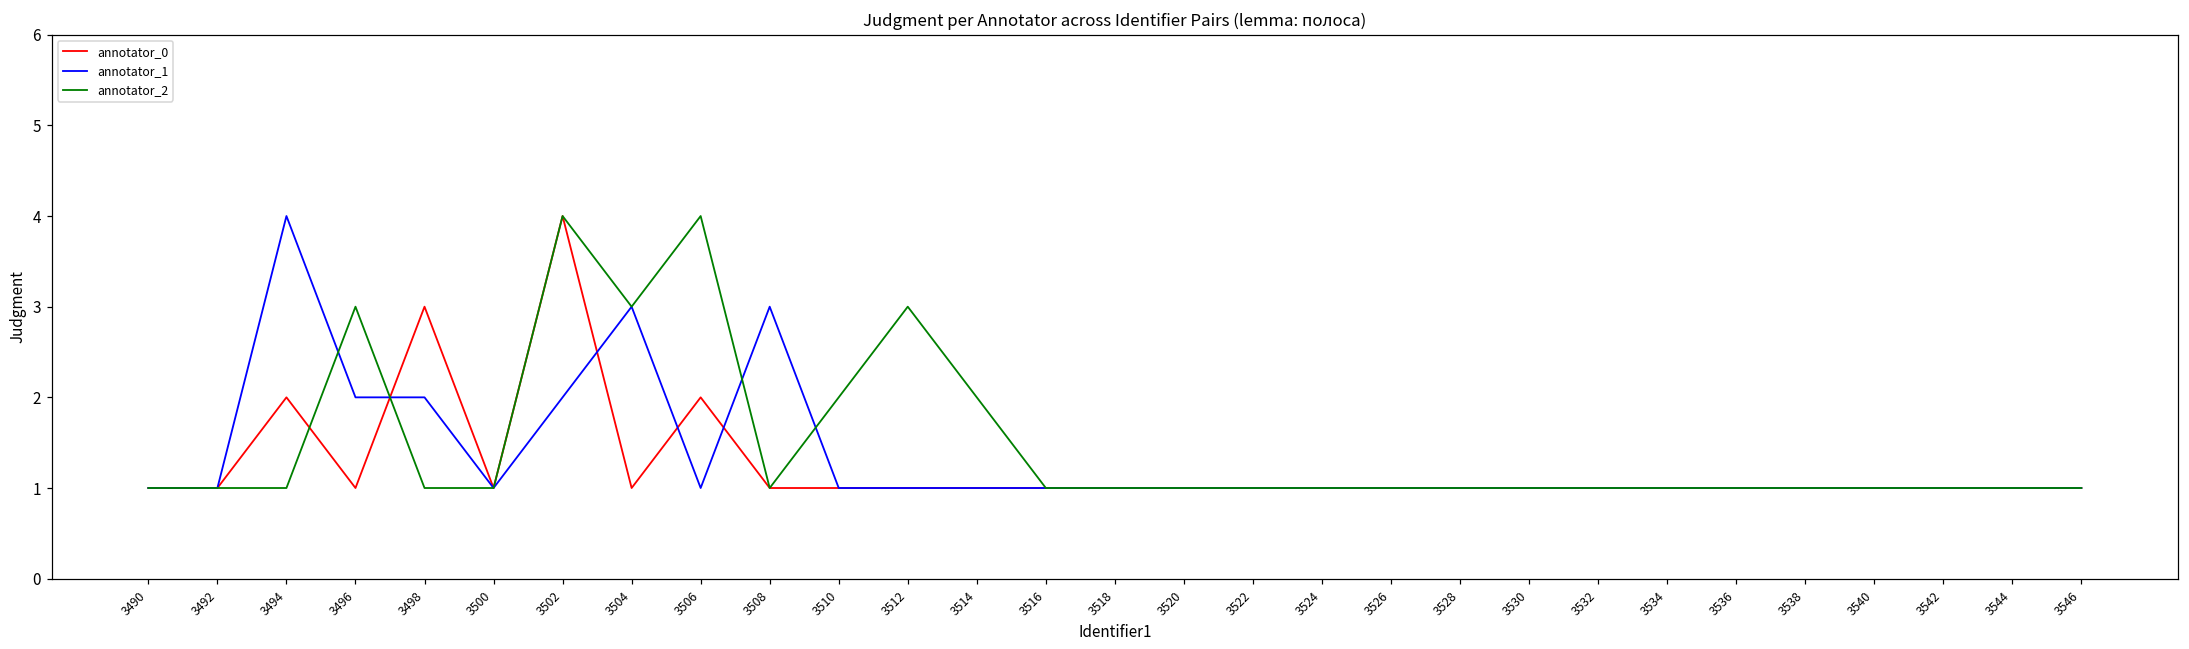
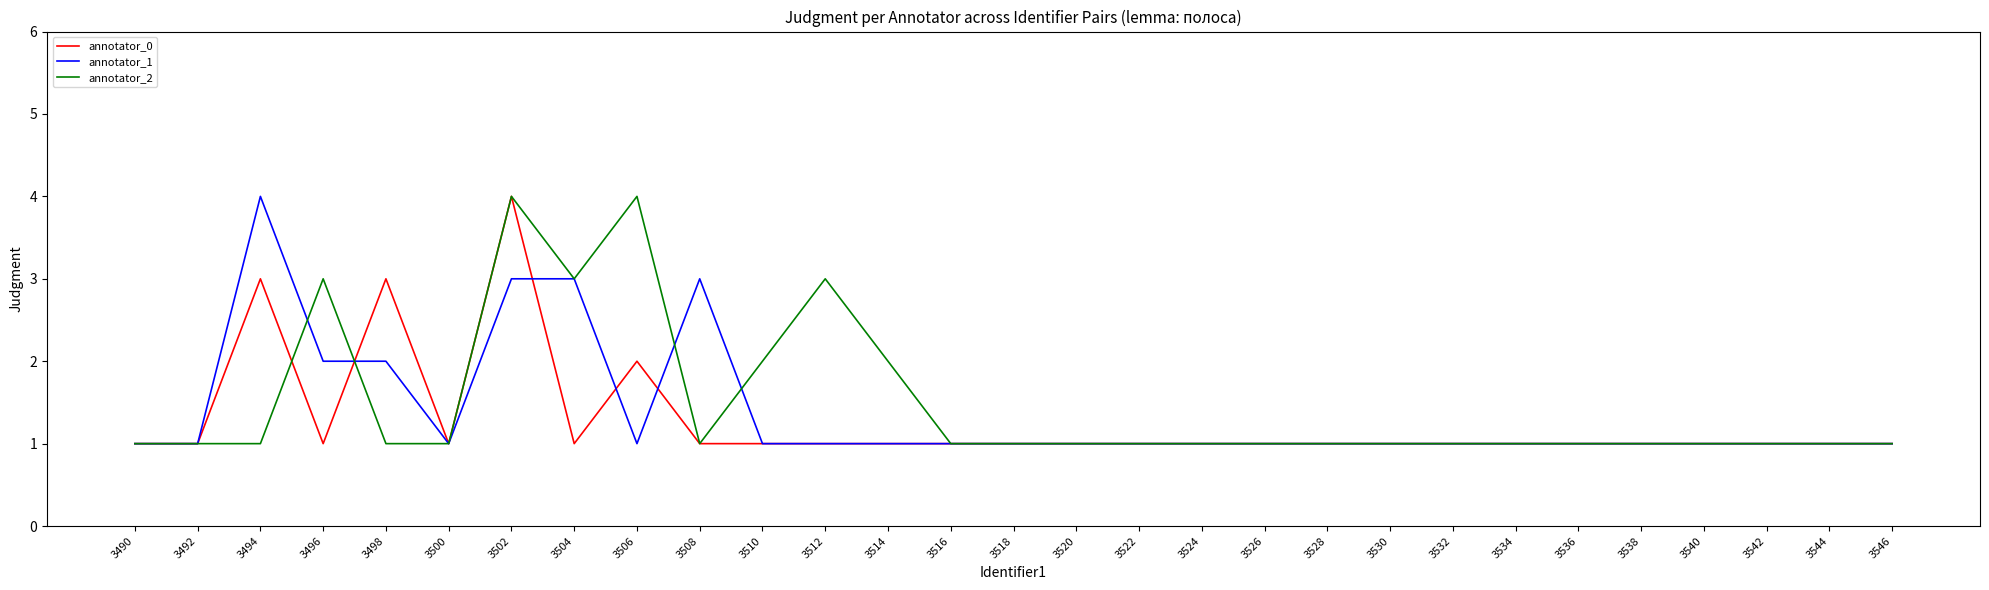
  {
    "annotator_0": {
-     "3494": 2,
+     "3494": 3,
      "3496": 1,
      "3498": 3,
      "3504": 1,
      "3506": 2
    },
    "annotator_1": {
      "3494": 4,
      "3496": 2,
      "3498": 2,
-     "3502": 2,
+     "3502": 3,
      "3506": 1,
      "3508": 3
    },
    "annotator_2": {
      "3494": 1,
      "3496": 3,
      "3498": 1,
      "3506": 4,
      "3510": 2,
      "3512": 3,
      "3514": 2
    }
  }
